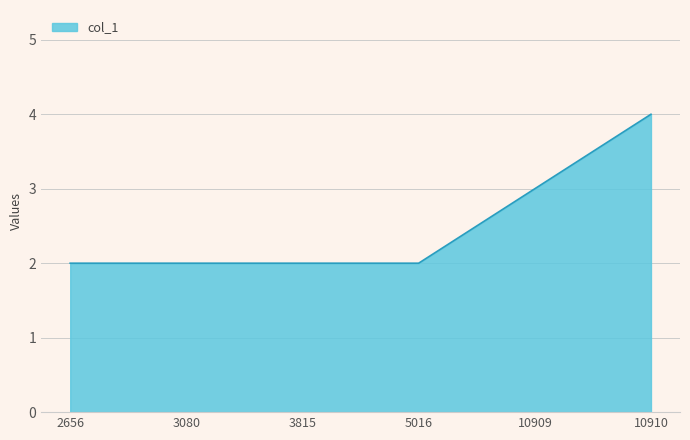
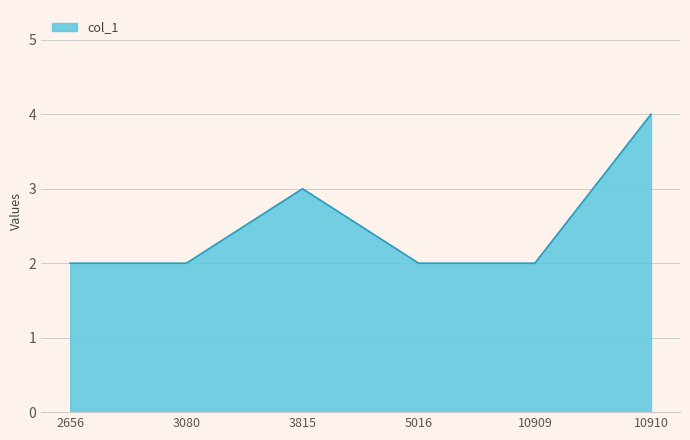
  {
    "2656": 2,
    "3080": 2,
-   "3815": 2,
+   "3815": 3,
    "5016": 2,
-   "10909": 3,
+   "10909": 2,
    "10910": 4
  }
